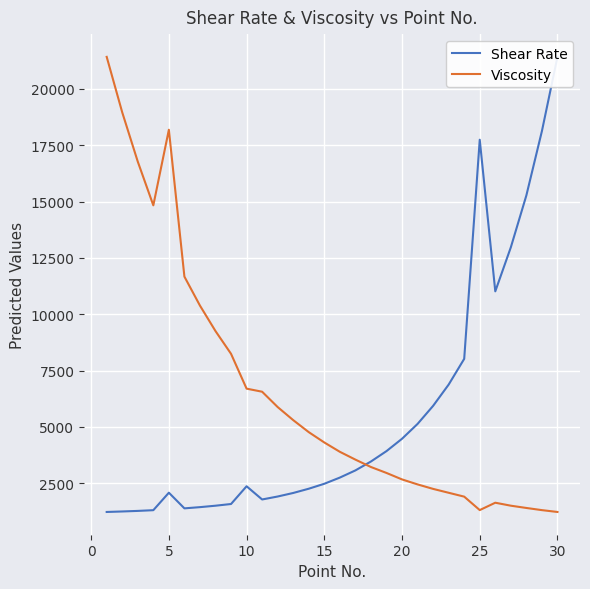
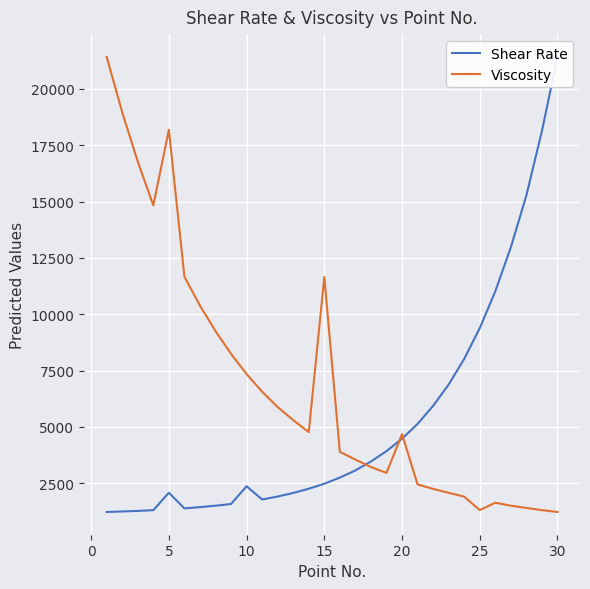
  {
    "Shear Rate": {
      "5": 2100,
      "10": 2400,
      "15": 2500,
      "20": 4500,
-     "25": 17700
+     "25": 9400
    },
    "Viscosity": {
      "5": 18200,
-     "10": 6700,
-     "15": 4300,
-     "20": 2700,
+     "10": 7300,
+     "15": 11700,
+     "20": 4700,
      "25": 1300,
      "30": 1200
    }
  }
